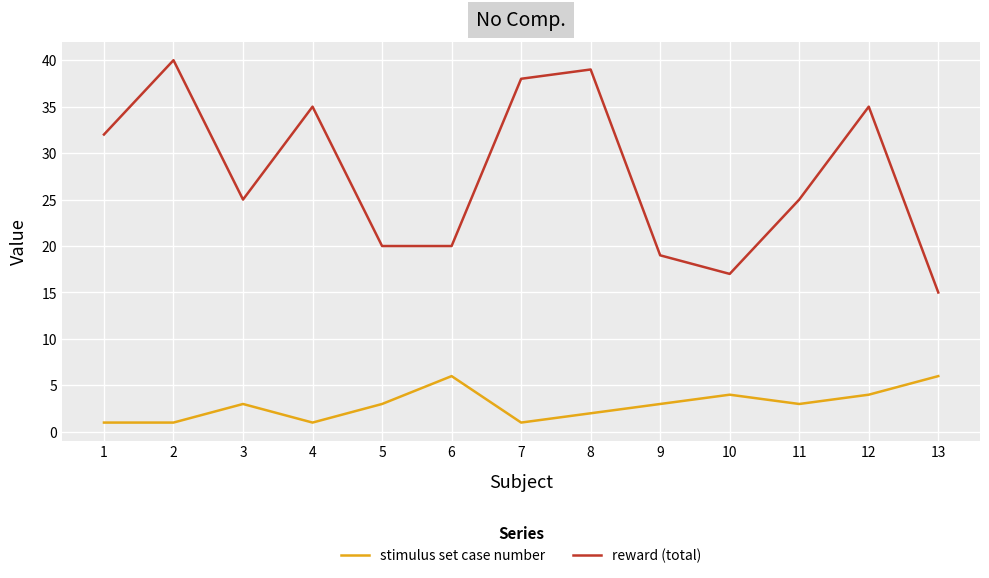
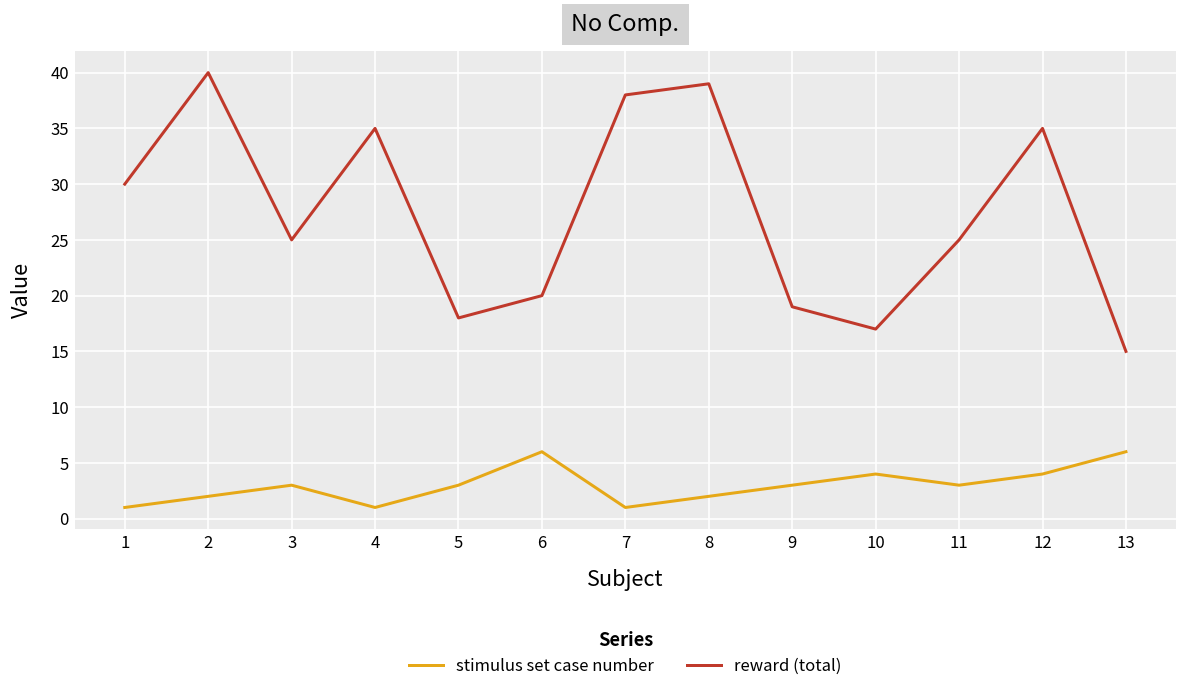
  {
    "stimulus set case number": {
      "1": 1,
-     "2": 1,
+     "2": 2,
      "3": 3,
      "4": 1,
      "5": 3,
      "6": 6,
      "7": 1,
      "8": 2,
      "9": 3,
      "10": 4,
      "11": 3,
      "12": 4,
      "13": 6
    },
    "reward (total)": {
-     "1": 32,
+     "1": 30,
      "2": 40,
      "3": 25,
      "4": 35,
-     "5": 20,
+     "5": 18,
      "6": 20,
      "7": 38,
      "8": 39,
      "9": 19,
      "10": 17,
      "11": 25,
      "12": 35,
      "13": 15
    }
  }
